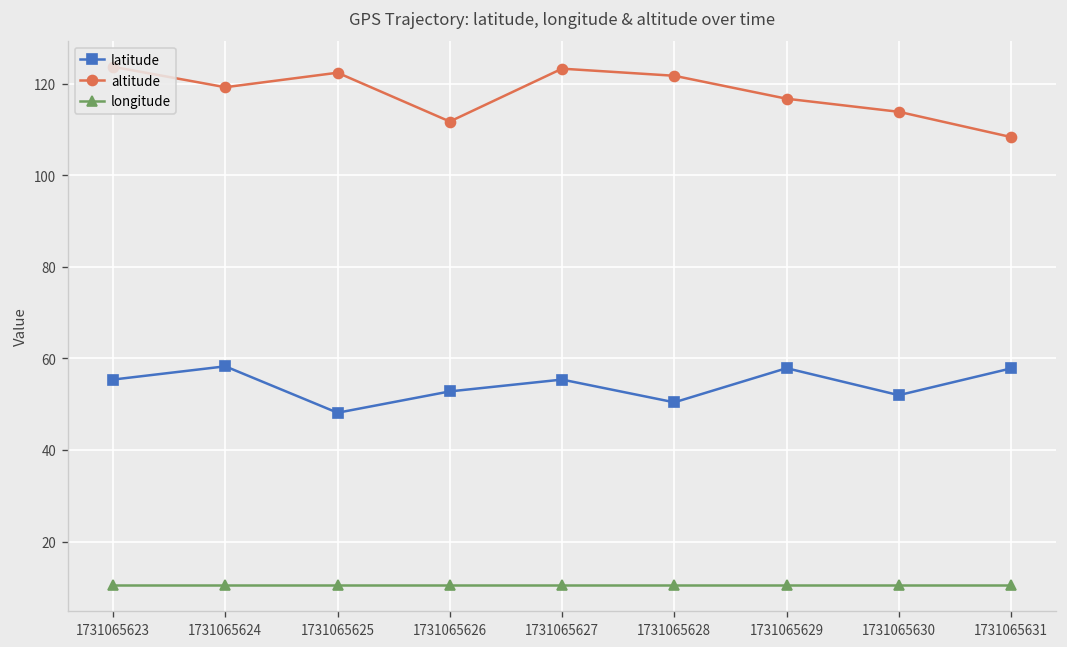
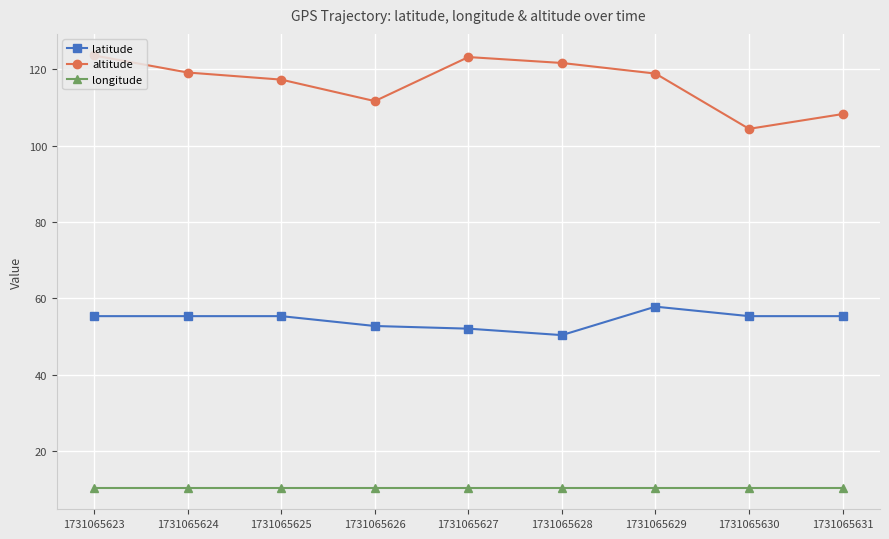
  {
    "latitude": {
      "1731065623": 55,
-     "1731065624": 58,
-     "1731065625": 48,
+     "1731065624": 55,
+     "1731065625": 55,
      "1731065626": 53,
-     "1731065627": 55,
+     "1731065627": 52,
      "1731065628": 50,
      "1731065629": 58,
-     "1731065630": 52,
-     "1731065631": 58
+     "1731065630": 55,
+     "1731065631": 55
    },
    "altitude": {
      "1731065624": 119,
-     "1731065625": 122,
+     "1731065625": 117,
      "1731065626": 112,
      "1731065627": 123,
      "1731065628": 122,
-     "1731065629": 117,
-     "1731065630": 114,
+     "1731065629": 119,
+     "1731065630": 104,
      "1731065631": 108
    },
    "longitude": {
      "1731065623": 10,
      "1731065624": 10,
      "1731065625": 10,
      "1731065626": 10,
      "1731065627": 10,
      "1731065628": 10,
      "1731065629": 10,
      "1731065630": 10,
      "1731065631": 10
    }
  }
